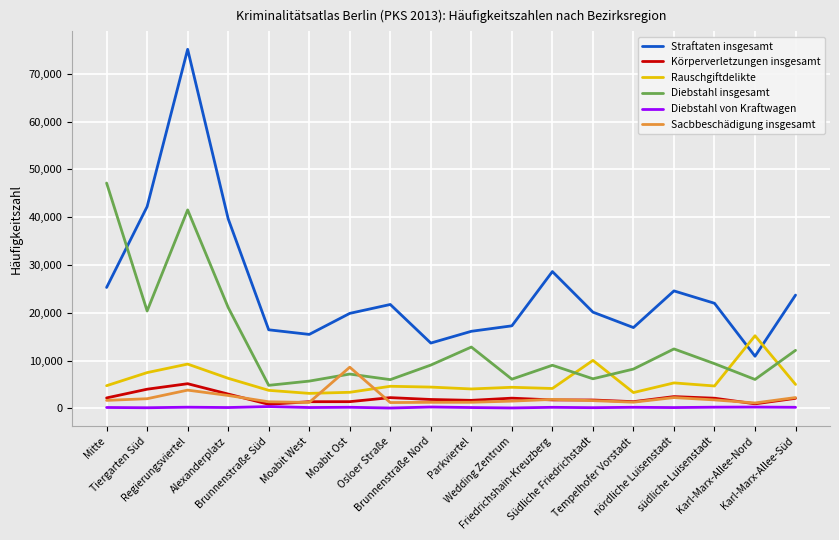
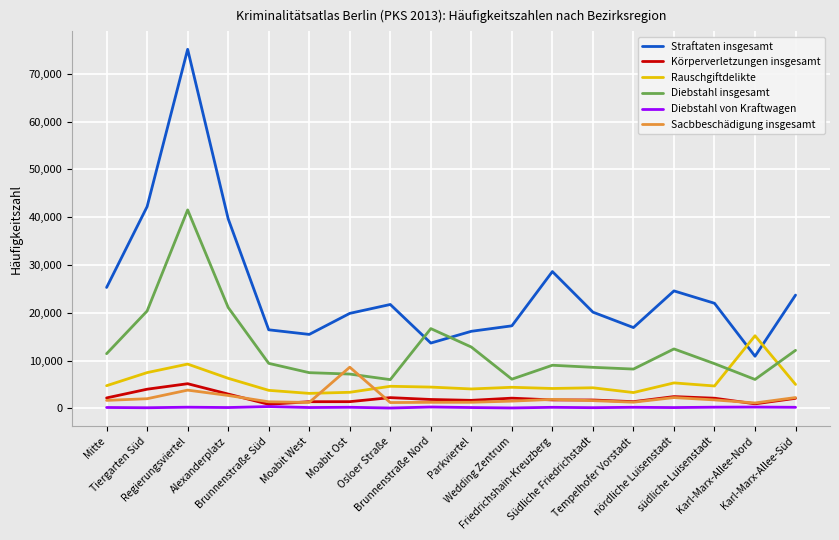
  {
    "Straftaten insgesamt": {
      "Mitte": "25,000",
      "Tiergarten Süd": "42,000",
      "Regierungsviertel": "75,000",
      "Alexanderplatz": "40,000",
      "Brunnenstraße Süd": "16,000",
      "Moabit West": "15,000",
      "Moabit Ost": "20,000",
      "Osloer Straße": "22,000",
      "Brunnenstraße Nord": "14,000",
      "Parkviertel": "16,000",
      "Wedding Zentrum": "17,000",
      "Friedrichshain-Kreuzberg": "29,000",
      "Südliche Friedrichstadt": "20,000",
      "Tempelhofer Vorstadt": "17,000",
      "nördliche Luisenstadt": "25,000",
      "südliche Luisenstadt": "22,000",
      "Karl-Marx-Allee-Nord": "11,000",
      "Karl-Marx-Allee-Süd": "24,000"
    },
    "Körperverletzungen insgesamt": {
      "Tiergarten Süd": "4,000",
      "Regierungsviertel": "5,000",
      "Moabit Ost": "1,000",
      "Osloer Straße": "2,000",
      "Brunnenstraße Nord": "2,000",
      "Wedding Zentrum": "2,000"
    },
    "Rauschgiftdelikte": {
      "Mitte": "5,000",
      "Tiergarten Süd": "7,000",
      "Regierungsviertel": "9,000",
      "Alexanderplatz": "6,000",
      "Brunnenstraße Süd": "4,000",
      "Moabit West": "3,000",
      "Moabit Ost": "3,000",
      "Osloer Straße": "5,000",
      "Brunnenstraße Nord": "4,000",
      "Parkviertel": "4,000",
      "Wedding Zentrum": "4,000",
      "Friedrichshain-Kreuzberg": "4,000",
-     "Südliche Friedrichstadt": "10,000",
+     "Südliche Friedrichstadt": "4,000",
      "Tempelhofer Vorstadt": "3,000",
      "nördliche Luisenstadt": "5,000",
      "südliche Luisenstadt": "5,000",
      "Karl-Marx-Allee-Nord": "15,000",
      "Karl-Marx-Allee-Süd": "5,000"
    },
    "Diebstahl insgesamt": {
-     "Mitte": "47,000",
+     "Mitte": "11,000",
      "Tiergarten Süd": "20,000",
      "Regierungsviertel": "42,000",
      "Alexanderplatz": "21,000",
-     "Brunnenstraße Süd": "5,000",
-     "Moabit West": "6,000",
+     "Brunnenstraße Süd": "9,000",
+     "Moabit West": "7,000",
      "Moabit Ost": "7,000",
      "Osloer Straße": "6,000",
-     "Brunnenstraße Nord": "9,000",
+     "Brunnenstraße Nord": "17,000",
      "Parkviertel": "13,000",
      "Wedding Zentrum": "6,000",
      "Friedrichshain-Kreuzberg": "9,000",
-     "Südliche Friedrichstadt": "6,000",
+     "Südliche Friedrichstadt": "9,000",
      "Tempelhofer Vorstadt": "8,000",
      "nördliche Luisenstadt": "12,000",
      "südliche Luisenstadt": "9,000",
      "Karl-Marx-Allee-Nord": "6,000",
      "Karl-Marx-Allee-Süd": "12,000"
    },
    "Diebstahl von Kraftwagen": {
      "Mitte": "0",
      "Tiergarten Süd": "0",
      "Regierungsviertel": "0",
      "Alexanderplatz": "0",
      "Moabit West": "0",
      "Moabit Ost": "0",
      "Osloer Straße": "0",
      "Brunnenstraße Nord": "0",
      "Parkviertel": "0",
      "Wedding Zentrum": "0",
      "Friedrichshain-Kreuzberg": "0",
      "Südliche Friedrichstadt": "0",
      "Tempelhofer Vorstadt": "0",
      "nördliche Luisenstadt": "0",
      "südliche Luisenstadt": "0",
      "Karl-Marx-Allee-Nord": "0",
      "Karl-Marx-Allee-Süd": "0"
    },
    "Sacbbeschädigung insgesamt": {
      "Tiergarten Süd": "2,000",
      "Regierungsviertel": "4,000",
      "Moabit Ost": "9,000",
      "Osloer Straße": "1,000",
      "Brunnenstraße Nord": "1,000",
      "Wedding Zentrum": "2,000"
    }
  }
